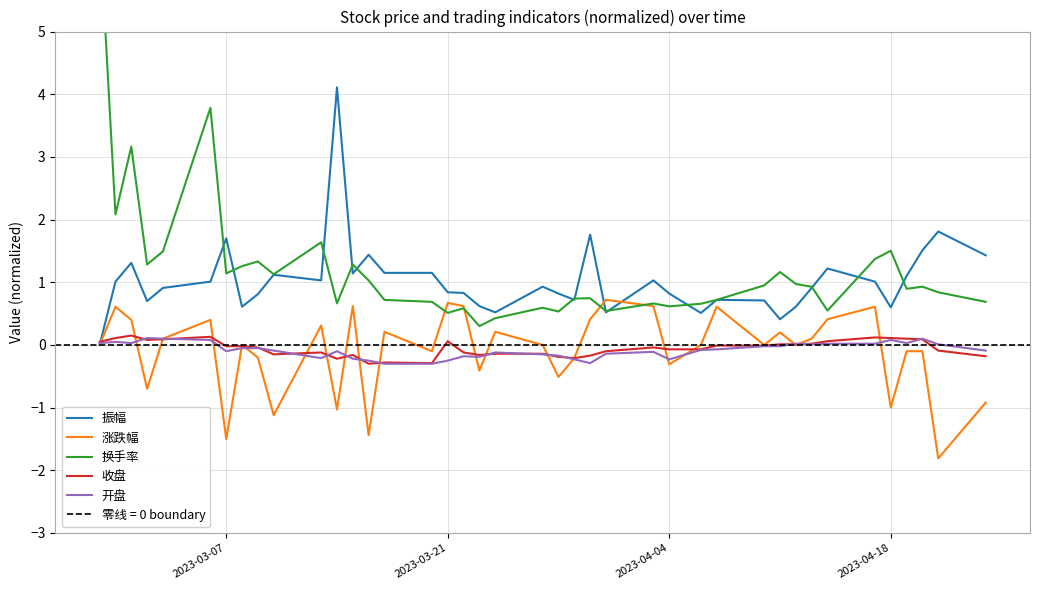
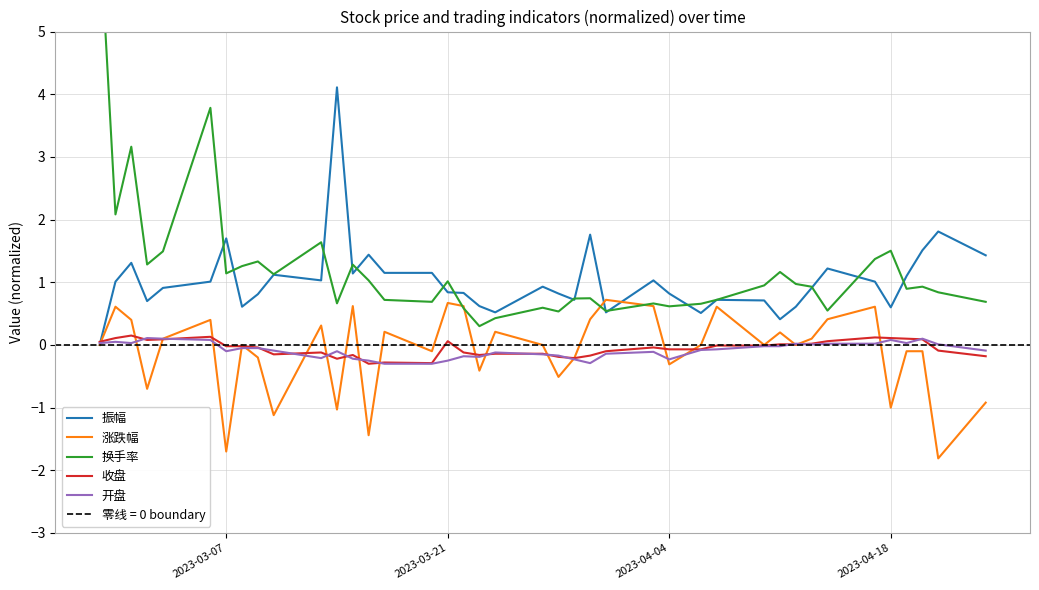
  {
    "振幅": {
      "2023-03-07": 1.7,
      "2023-03-21": 0.8,
      "2023-04-04": 0.8,
      "2023-04-18": 0.6
    },
    "涨跌幅": {
-     "2023-03-07": -1.5,
+     "2023-03-07": -1.7,
      "2023-03-21": 0.7,
      "2023-04-04": -0.3,
      "2023-04-18": -1.0
    },
    "换手率": {
      "2023-03-07": 1.1,
-     "2023-03-21": 0.5,
+     "2023-03-21": 1.0,
      "2023-04-04": 0.6,
      "2023-04-18": 1.5
    },
    "收盘": {
      "2023-03-07": 0.0,
      "2023-03-21": 0.1,
      "2023-04-04": -0.1
    },
    "开盘": {
      "2023-03-07": -0.1,
      "2023-03-21": -0.3,
      "2023-04-04": -0.2
    }
  }
